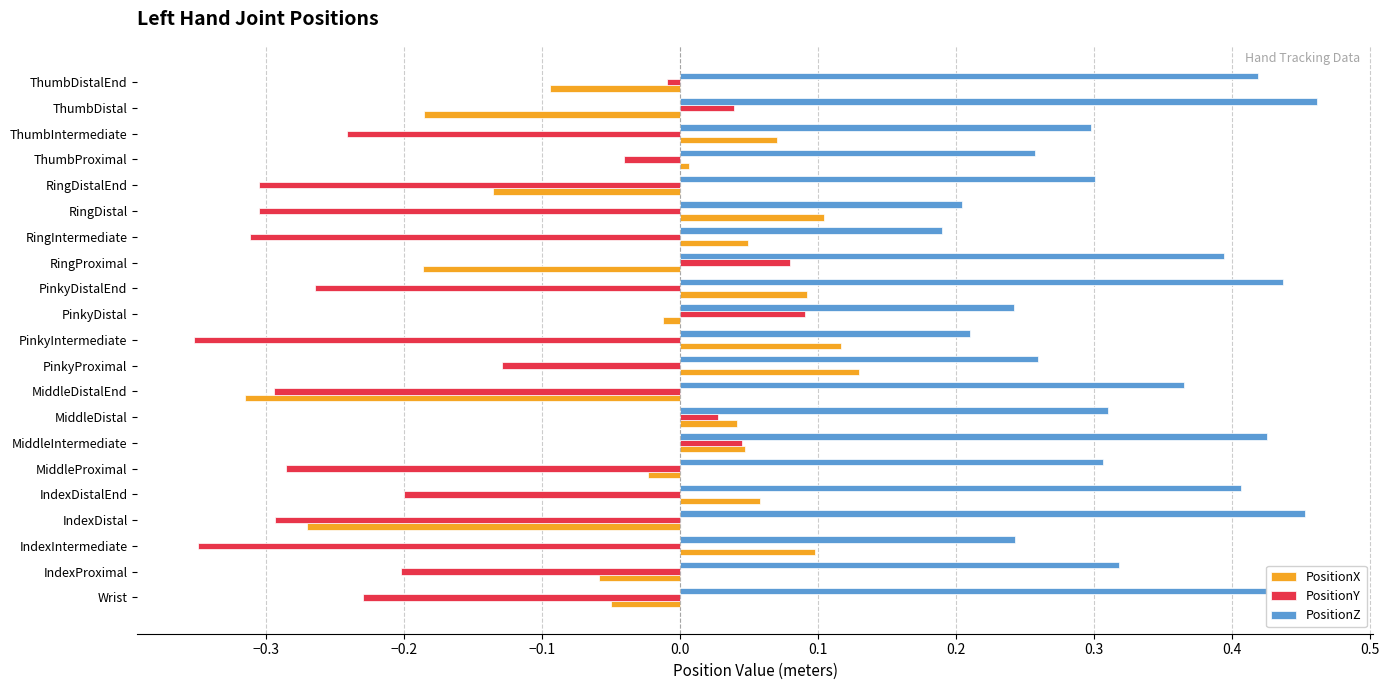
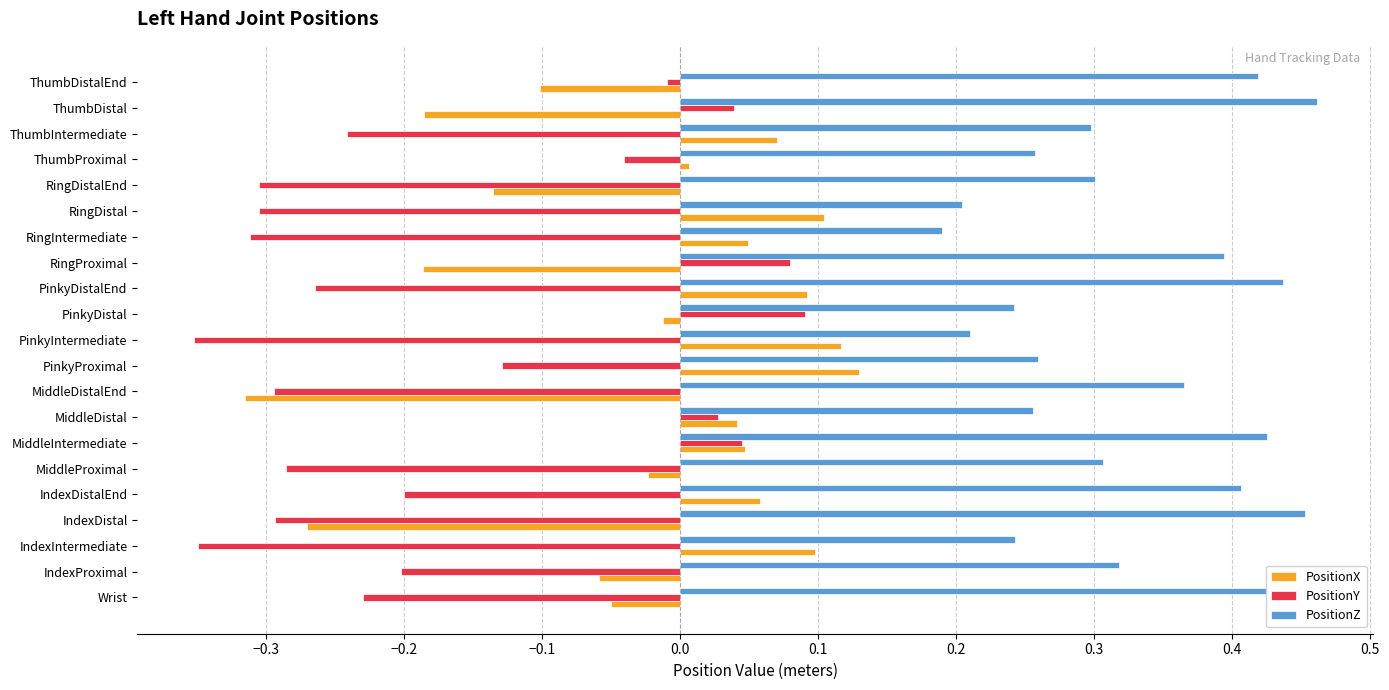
  {
    "PositionX": {
-     "ThumbDistalEnd": -0.094,
+     "ThumbDistalEnd": -0.102,
      "ThumbDistal": -0.186,
      "ThumbIntermediate": 0.070,
      "ThumbProximal": 0.007,
      "RingDistalEnd": -0.136,
      "RingDistal": 0.104,
      "RingIntermediate": 0.049,
      "RingProximal": -0.186,
      "PinkyDistalEnd": 0.092,
      "PinkyDistal": -0.013,
      "PinkyIntermediate": 0.117,
      "PinkyProximal": 0.130,
      "MiddleDistalEnd": -0.316,
      "MiddleDistal": 0.041,
      "MiddleIntermediate": 0.047,
      "MiddleProximal": -0.023,
      "IndexDistalEnd": 0.058,
      "IndexDistal": -0.271,
      "IndexIntermediate": 0.098,
      "IndexProximal": -0.059,
      "Wrist": -0.050
    },
    "PositionY": {
      "ThumbDistalEnd": -0.010,
      "ThumbDistal": 0.039,
      "ThumbIntermediate": -0.241,
      "ThumbProximal": -0.041,
      "RingDistalEnd": -0.306,
      "RingDistal": -0.306,
      "RingIntermediate": -0.312,
      "RingProximal": 0.080,
      "PinkyDistalEnd": -0.265,
      "PinkyDistal": 0.090,
      "PinkyIntermediate": -0.353,
      "PinkyProximal": -0.129,
      "MiddleDistalEnd": -0.294,
      "MiddleDistal": 0.027,
      "MiddleIntermediate": 0.045,
      "MiddleProximal": -0.286,
      "IndexDistalEnd": -0.200,
      "IndexDistal": -0.294,
      "IndexIntermediate": -0.350,
      "IndexProximal": -0.203,
      "Wrist": -0.230
    },
    "PositionZ": {
      "ThumbDistalEnd": 0.419,
      "ThumbDistal": 0.461,
      "ThumbIntermediate": 0.298,
      "ThumbProximal": 0.257,
      "RingDistalEnd": 0.300,
      "RingDistal": 0.204,
      "RingIntermediate": 0.190,
      "RingProximal": 0.394,
      "PinkyDistalEnd": 0.437,
      "PinkyDistal": 0.242,
      "PinkyIntermediate": 0.210,
      "PinkyProximal": 0.259,
      "MiddleDistalEnd": 0.365,
-     "MiddleDistal": 0.310,
+     "MiddleDistal": 0.255,
      "MiddleIntermediate": 0.426,
      "MiddleProximal": 0.306,
      "IndexDistalEnd": 0.406,
      "IndexDistal": 0.453,
      "IndexIntermediate": 0.242,
      "IndexProximal": 0.318
    }
  }
